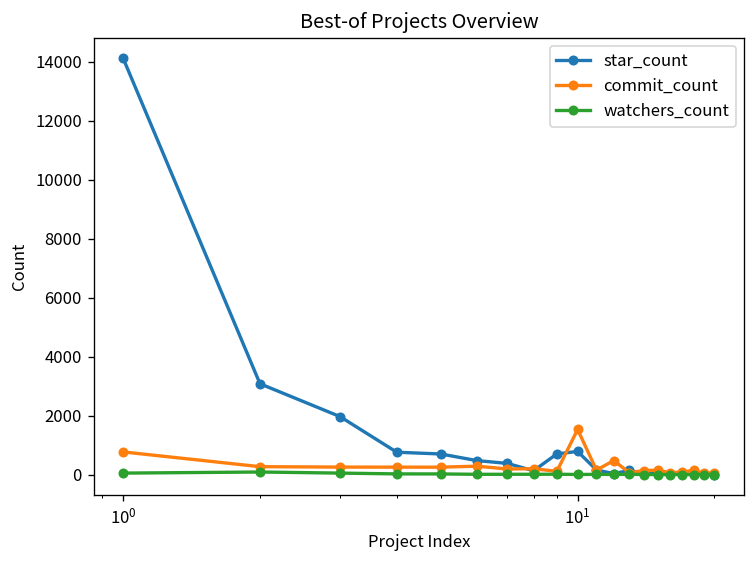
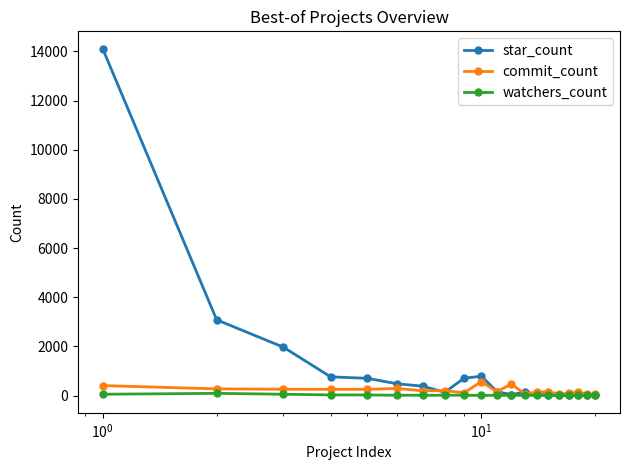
  {
    "star_count": {
      "10^0": 14100,
      "10^1": 800
    },
    "commit_count": {
-     "10^0": 800,
-     "10^1": 1500
+     "10^0": 400,
+     "10^1": 600
    },
    "watchers_count": {
      "10^0": 100,
      "10^1": 0
    }
  }
